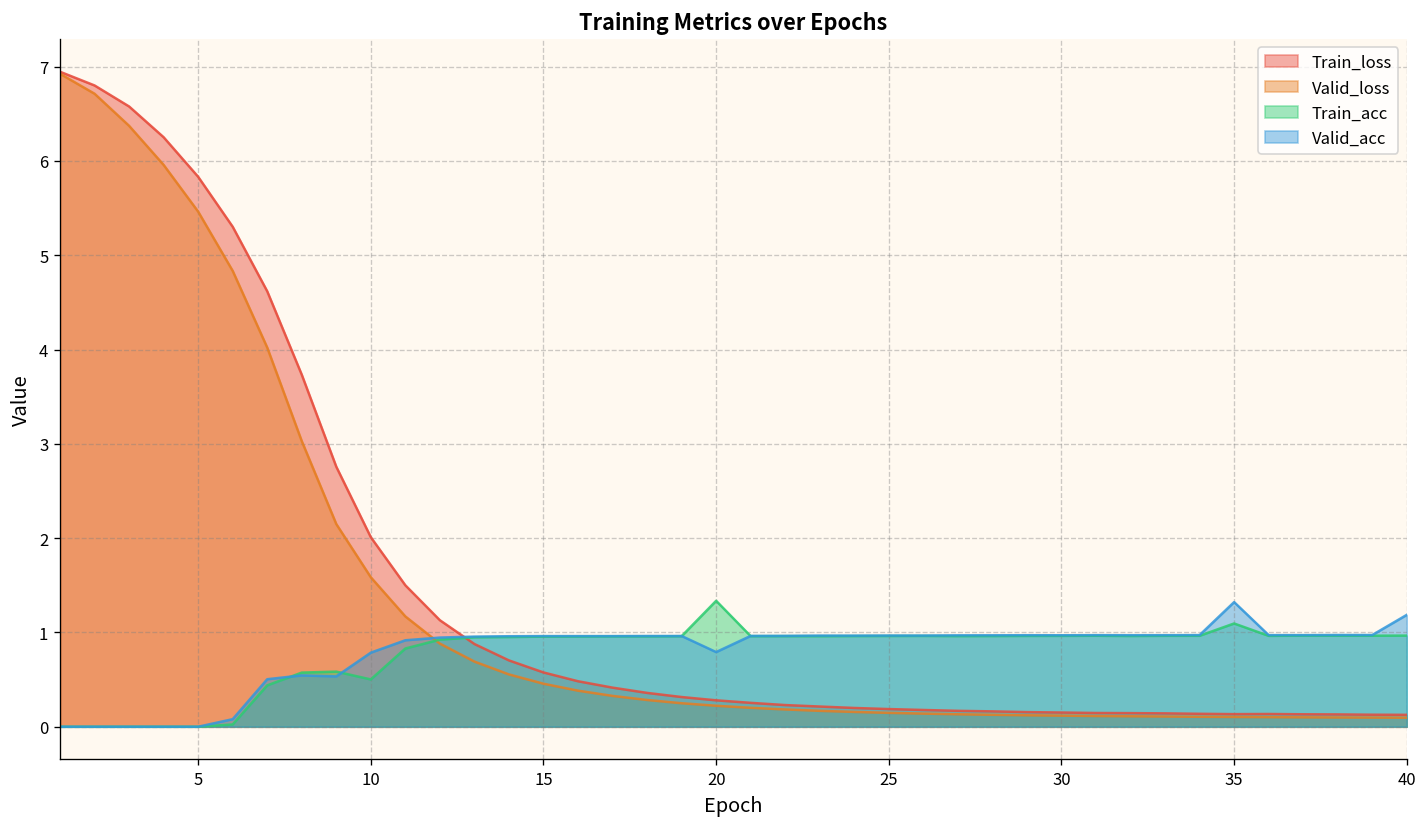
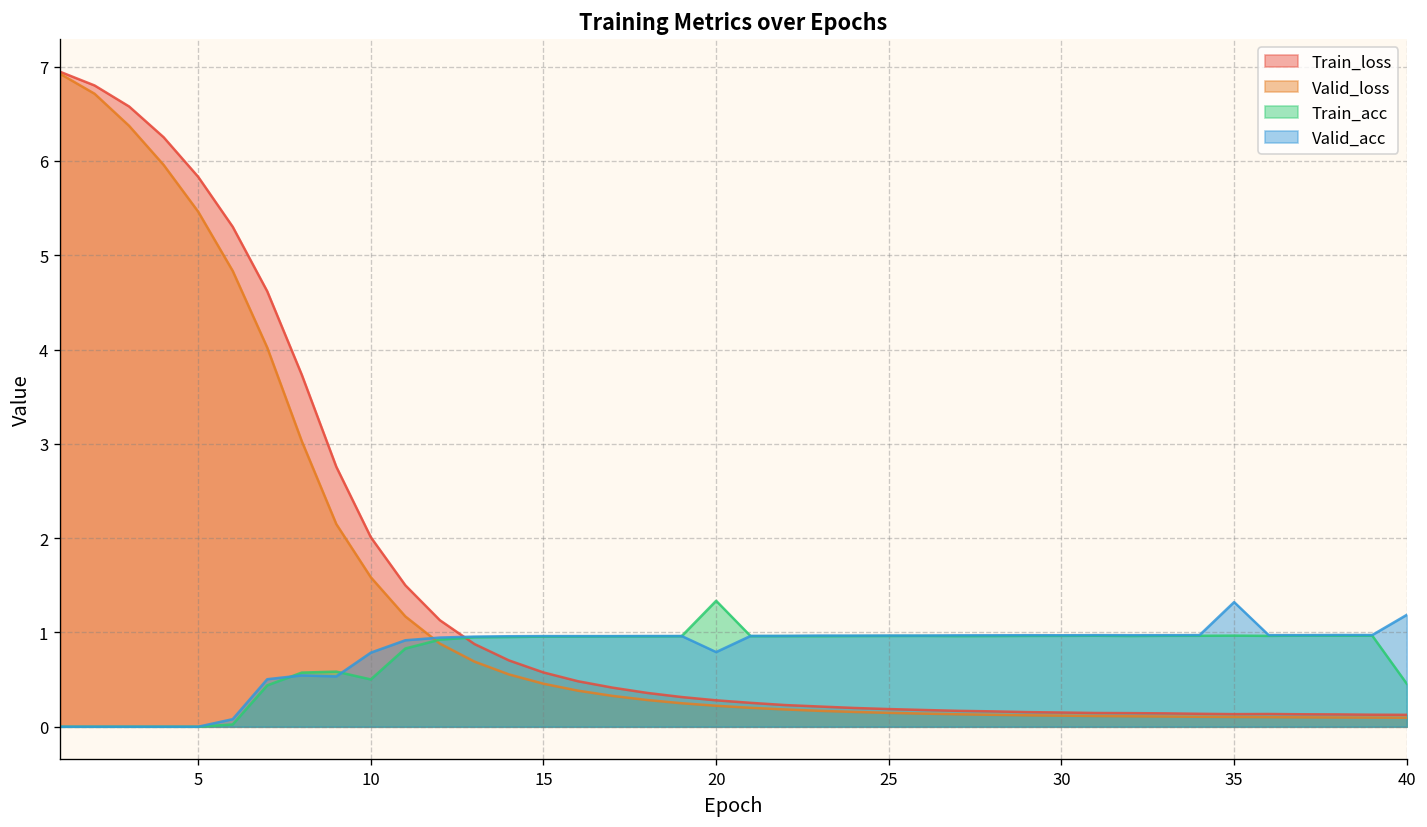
  {
    "Train_acc": {
      "10": 0.5,
      "20": 1.3,
-     "35": 1.1,
-     "40": 1.0
+     "35": 1.0,
+     "40": 0.5
    },
    "Valid_acc": {
      "10": 0.8,
      "20": 0.8,
      "35": 1.3,
      "40": 1.2
    }
  }
